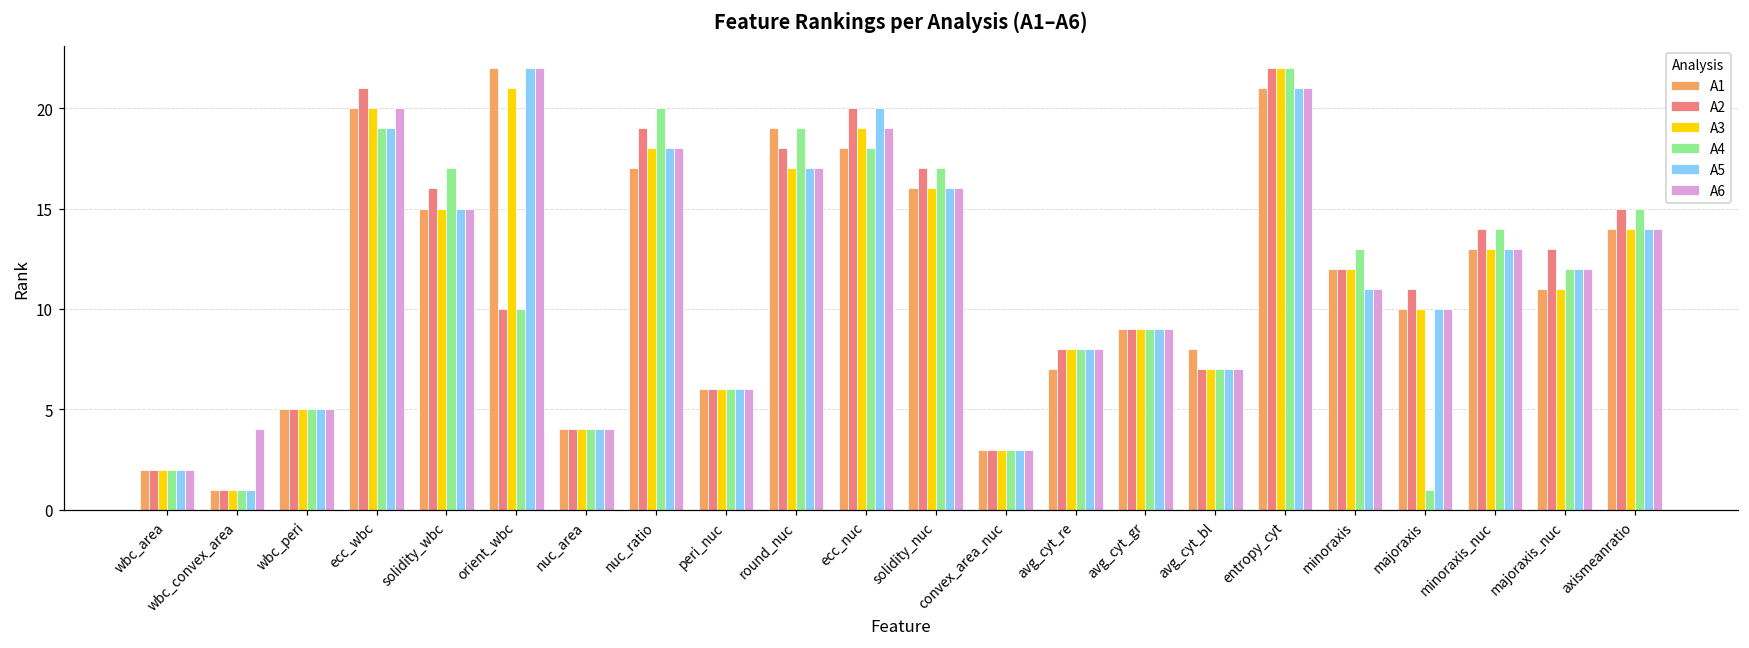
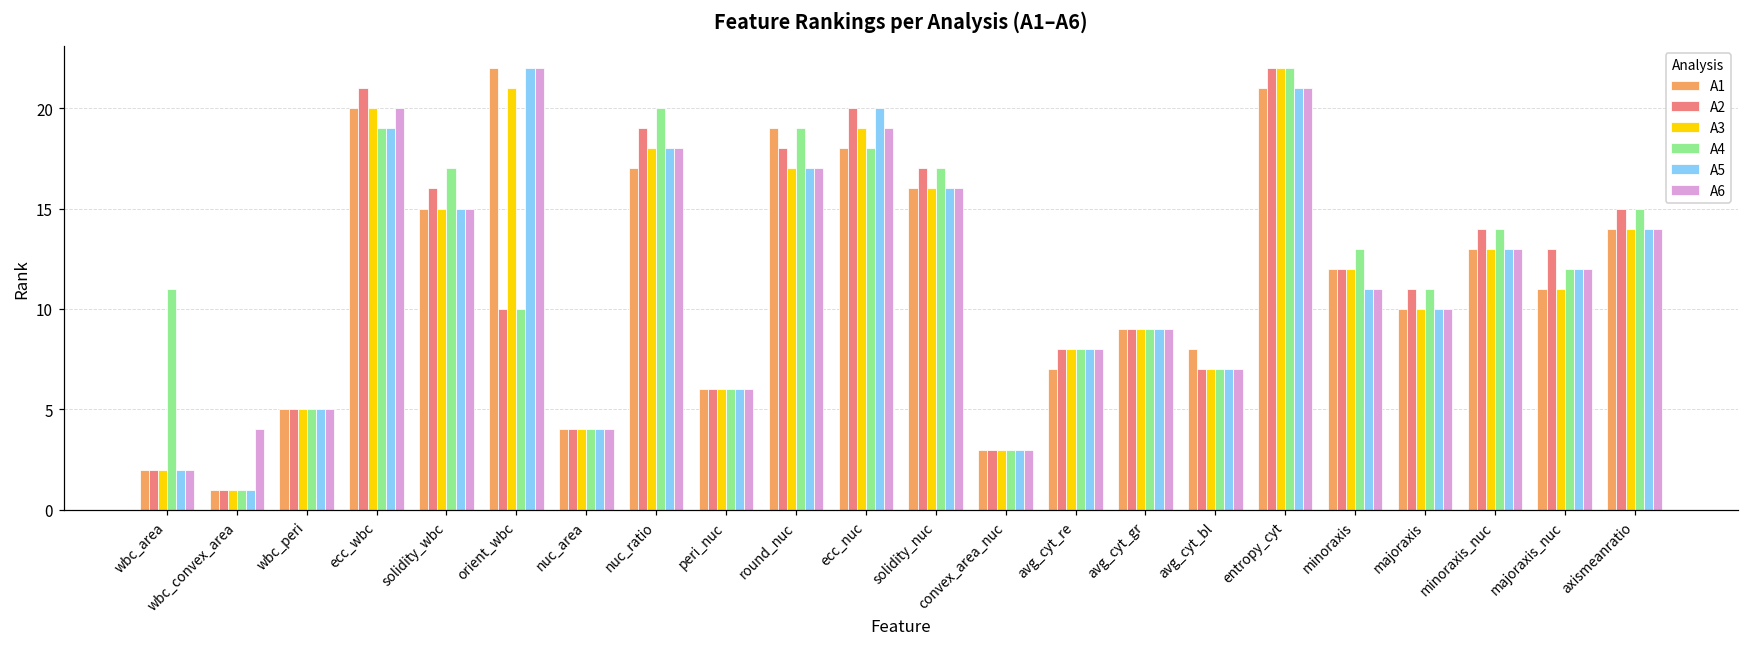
  {
    "A3": {
      "wbc_area": 2,
      "wbc_convex_area": 1,
      "wbc_peri": 5,
      "ecc_wbc": 20,
      "solidity_wbc": 15,
      "orient_wbc": 21,
      "nuc_area": 4,
      "nuc_ratio": 18,
      "peri_nuc": 6,
      "round_nuc": 17,
      "ecc_nuc": 19,
      "solidity_nuc": 16,
      "convex_area_nuc": 3,
      "avg_cyt_re": 8,
      "avg_cyt_gr": 9,
      "avg_cyt_bl": 7,
      "entropy_cyt": 22,
      "minoraxis": 12,
      "majoraxis": 10,
      "minoraxis_nuc": 13,
      "majoraxis_nuc": 11,
      "axismeanratio": 14
    },
    "A4": {
-     "wbc_area": 2,
+     "wbc_area": 11,
      "wbc_convex_area": 1,
      "wbc_peri": 5,
      "ecc_wbc": 19,
      "solidity_wbc": 17,
      "orient_wbc": 10,
      "nuc_area": 4,
      "nuc_ratio": 20,
      "peri_nuc": 6,
      "round_nuc": 19,
      "ecc_nuc": 18,
      "solidity_nuc": 17,
      "convex_area_nuc": 3,
      "avg_cyt_re": 8,
      "avg_cyt_gr": 9,
      "avg_cyt_bl": 7,
      "entropy_cyt": 22,
      "minoraxis": 13,
-     "majoraxis": 1,
+     "majoraxis": 11,
      "minoraxis_nuc": 14,
      "majoraxis_nuc": 12,
      "axismeanratio": 15
    },
    "A5": {
      "wbc_area": 2,
      "wbc_convex_area": 1,
      "wbc_peri": 5,
      "ecc_wbc": 19,
      "solidity_wbc": 15,
      "orient_wbc": 22,
      "nuc_area": 4,
      "nuc_ratio": 18,
      "peri_nuc": 6,
      "round_nuc": 17,
      "ecc_nuc": 20,
      "solidity_nuc": 16,
      "convex_area_nuc": 3,
      "avg_cyt_re": 8,
      "avg_cyt_gr": 9,
      "avg_cyt_bl": 7,
      "entropy_cyt": 21,
      "minoraxis": 11,
      "majoraxis": 10,
      "minoraxis_nuc": 13,
      "majoraxis_nuc": 12,
      "axismeanratio": 14
    },
    "A6": {
      "wbc_area": 2,
      "wbc_convex_area": 4,
      "wbc_peri": 5,
      "ecc_wbc": 20,
      "solidity_wbc": 15,
      "orient_wbc": 22,
      "nuc_area": 4,
      "nuc_ratio": 18,
      "peri_nuc": 6,
      "round_nuc": 17,
      "ecc_nuc": 19,
      "solidity_nuc": 16,
      "convex_area_nuc": 3,
      "avg_cyt_re": 8,
      "avg_cyt_gr": 9,
      "avg_cyt_bl": 7,
      "entropy_cyt": 21,
      "minoraxis": 11,
      "majoraxis": 10,
      "minoraxis_nuc": 13,
      "majoraxis_nuc": 12,
      "axismeanratio": 14
    }
  }
